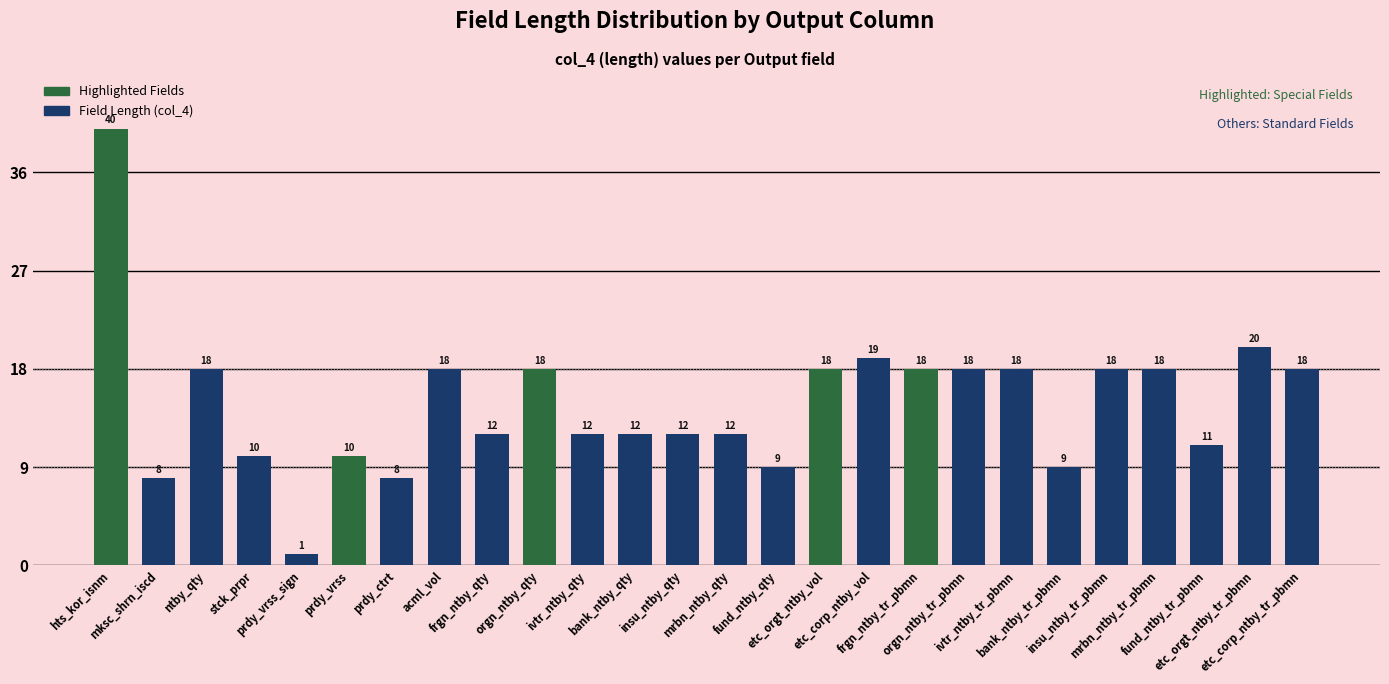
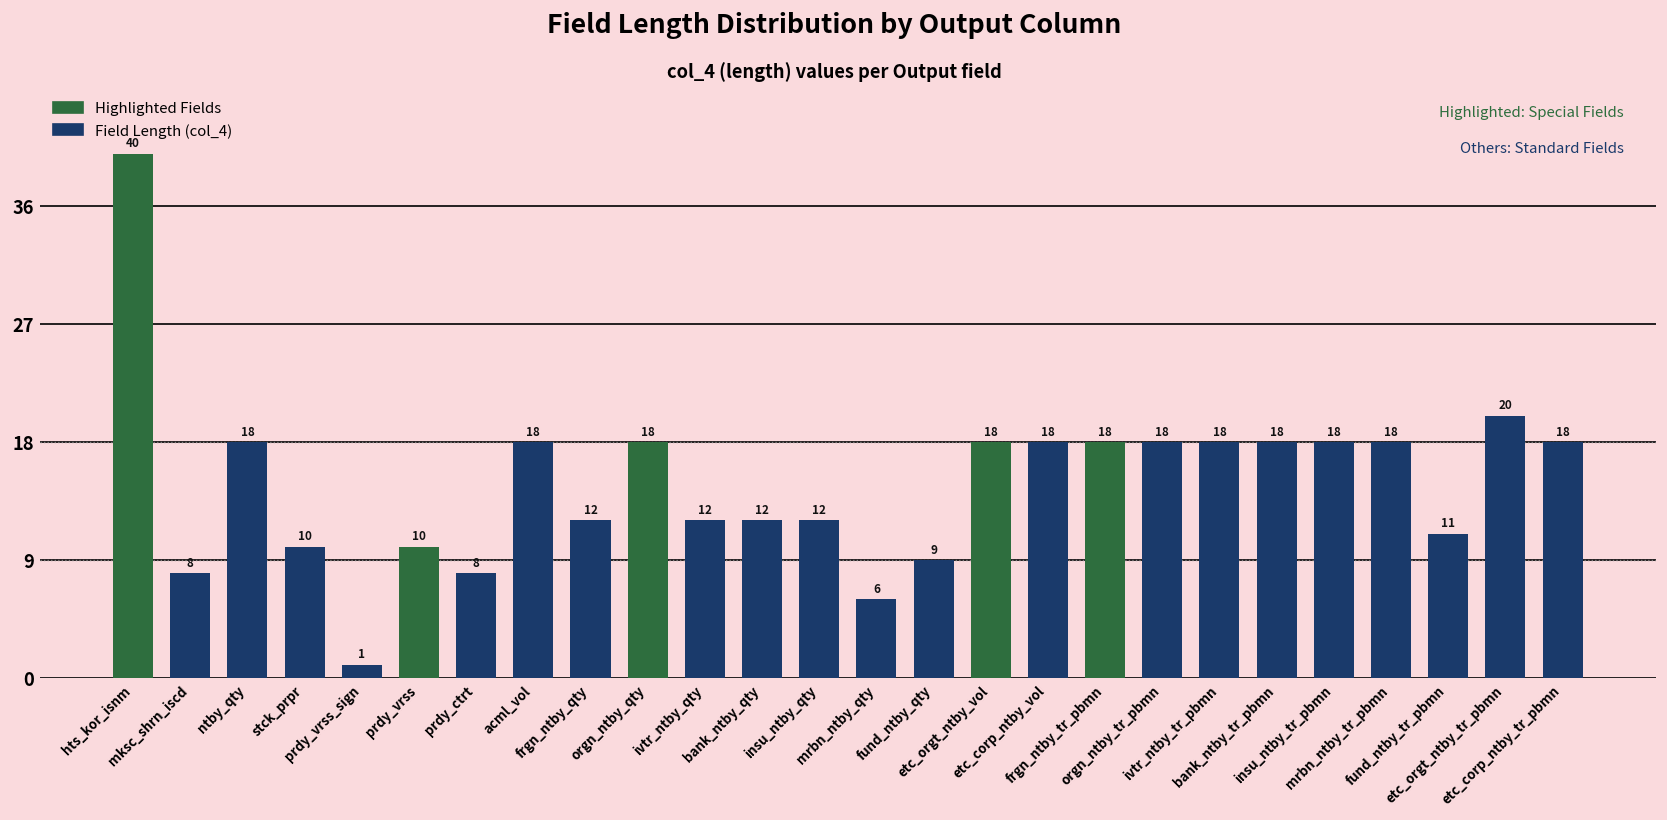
  {
    "mksc_shrn_iscd": 8,
    "ntby_qty": 18,
    "stck_prpr": 10,
    "prdy_vrss_sign": 1,
    "prdy_vrss": 10,
    "prdy_ctrt": 8,
    "acml_vol": 18,
    "frgn_ntby_qty": 12,
    "orgn_ntby_qty": 18,
    "ivtr_ntby_qty": 12,
    "bank_ntby_qty": 12,
    "insu_ntby_qty": 12,
-   "mrbn_ntby_qty": 12,
+   "mrbn_ntby_qty": 6,
    "fund_ntby_qty": 9,
    "etc_orgt_ntby_vol": 18,
-   "etc_corp_ntby_vol": 19,
+   "etc_corp_ntby_vol": 18,
    "frgn_ntby_tr_pbmn": 18,
    "orgn_ntby_tr_pbmn": 18,
    "ivtr_ntby_tr_pbmn": 18,
-   "bank_ntby_tr_pbmn": 9,
+   "bank_ntby_tr_pbmn": 18,
    "insu_ntby_tr_pbmn": 18,
    "mrbn_ntby_tr_pbmn": 18,
    "fund_ntby_tr_pbmn": 11,
    "etc_orgt_ntby_tr_pbmn": 20,
    "etc_corp_ntby_tr_pbmn": 18
  }
